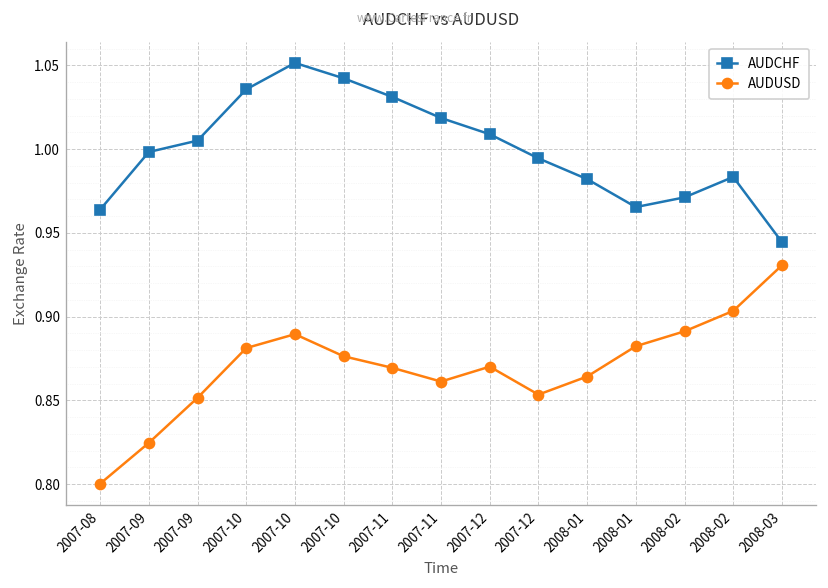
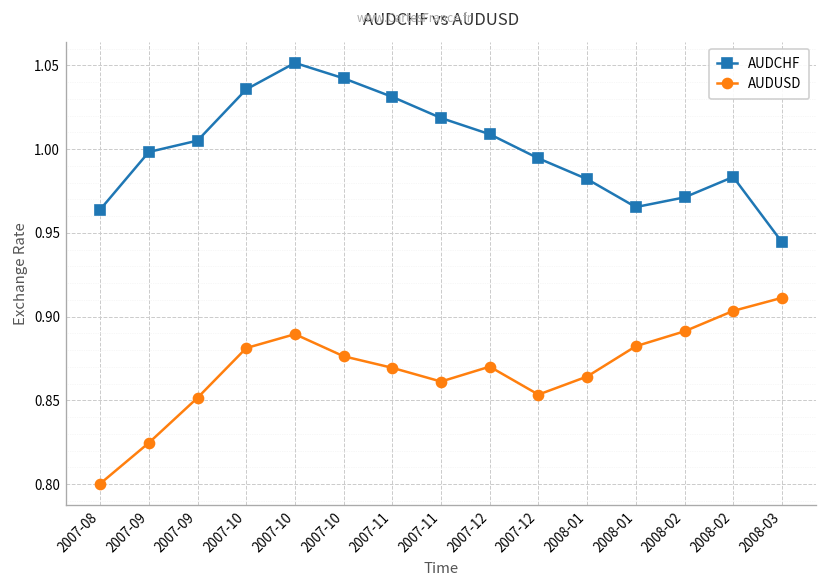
  {
    "AUDCHF": {
      "2007-08": 0.964,
      "2008-03": 0.945
    },
    "AUDUSD": {
      "2007-08": 0.800,
-     "2008-03": 0.931
+     "2008-03": 0.911
    }
  }
